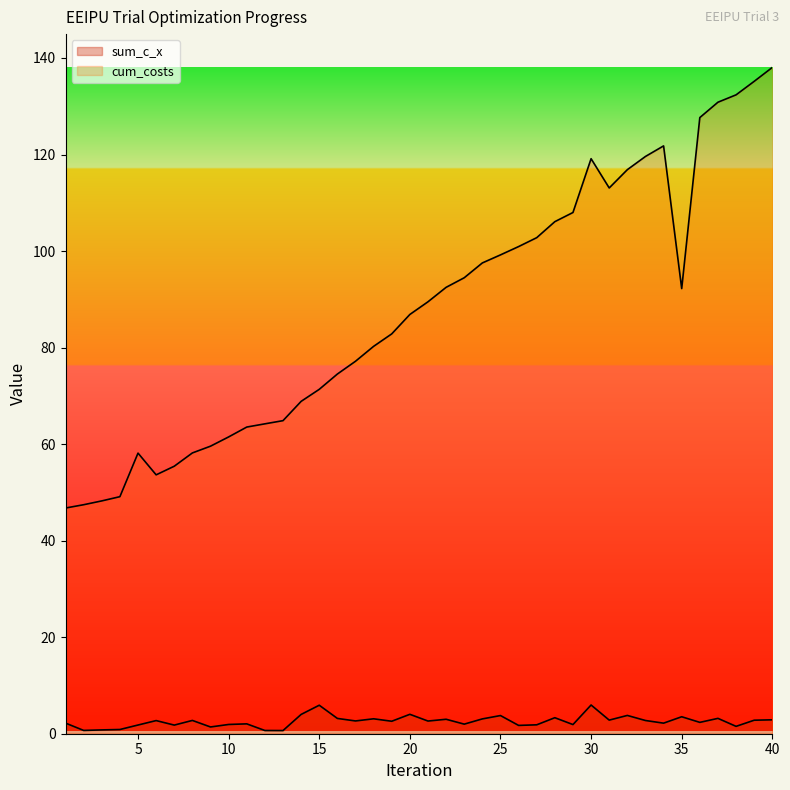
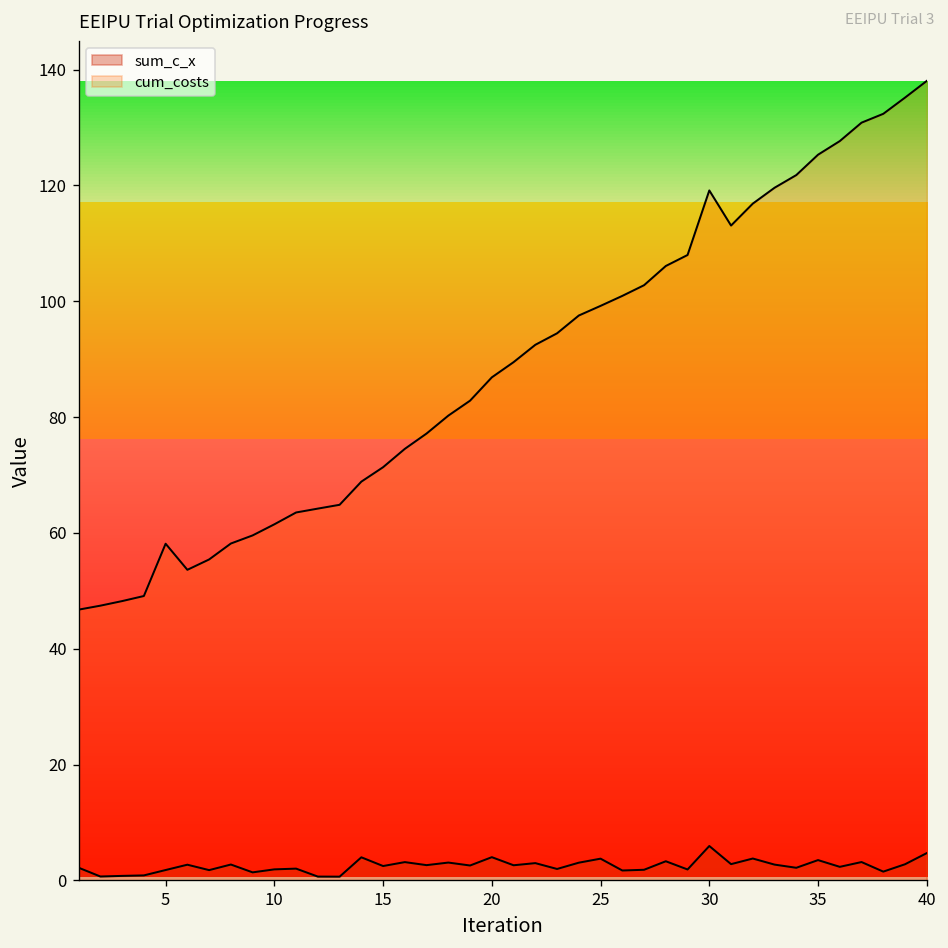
  {
    "sum_c_x": {
      "5": 2,
      "10": 2,
-     "15": 6,
+     "15": 2,
      "20": 4,
      "25": 4,
      "30": 6,
      "35": 4,
-     "40": 3
+     "40": 5
    },
    "cum_costs": {
      "5": 58,
      "10": 61,
      "15": 71,
      "20": 87,
      "25": 99,
      "30": 119,
-     "35": 92,
+     "35": 125,
      "40": 138
    }
  }
